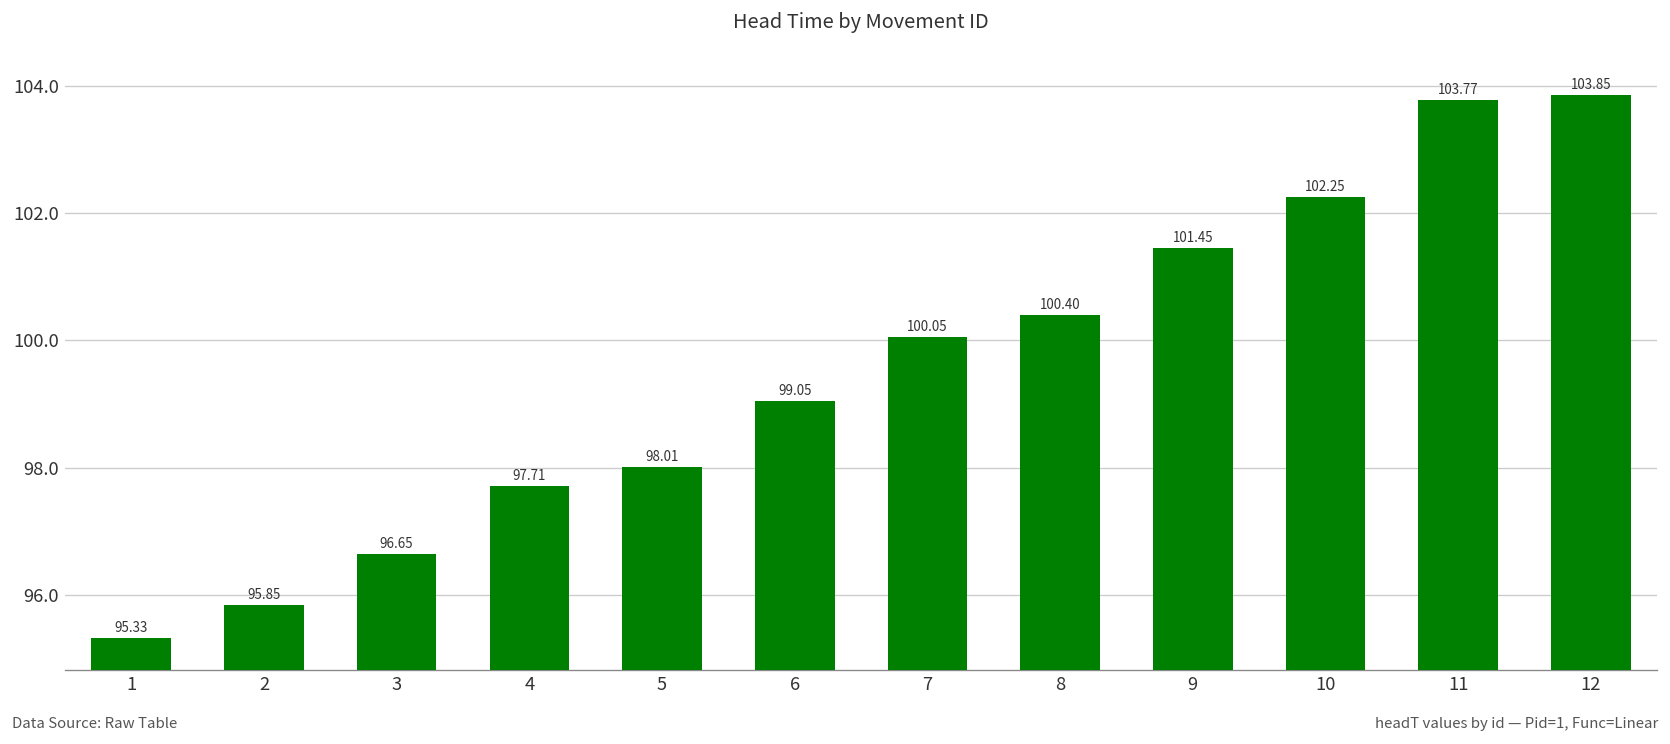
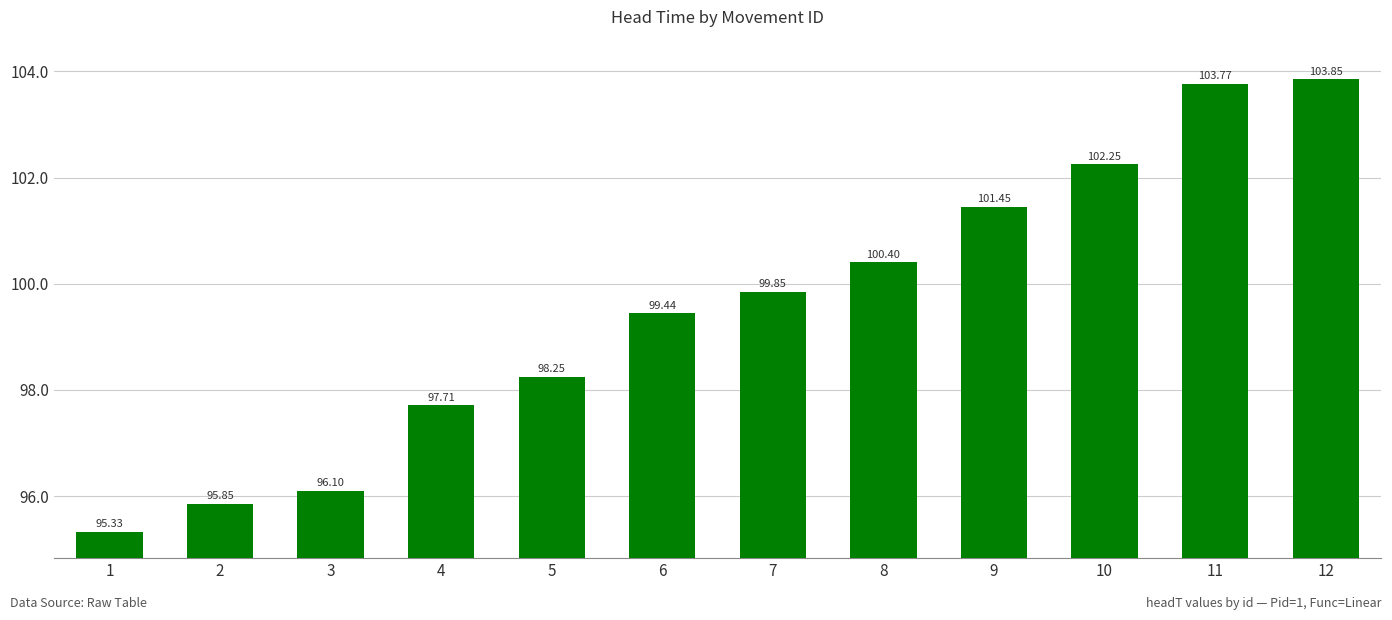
  {
    "1": 95.33,
    "2": 95.85,
-   "3": 96.65,
+   "3": 96.10,
    "4": 97.71,
-   "5": 98.01,
-   "6": 99.05,
-   "7": 100.05,
+   "5": 98.25,
+   "6": 99.44,
+   "7": 99.85,
    "8": 100.40,
    "9": 101.45,
    "10": 102.25,
    "11": 103.77,
    "12": 103.85
  }
